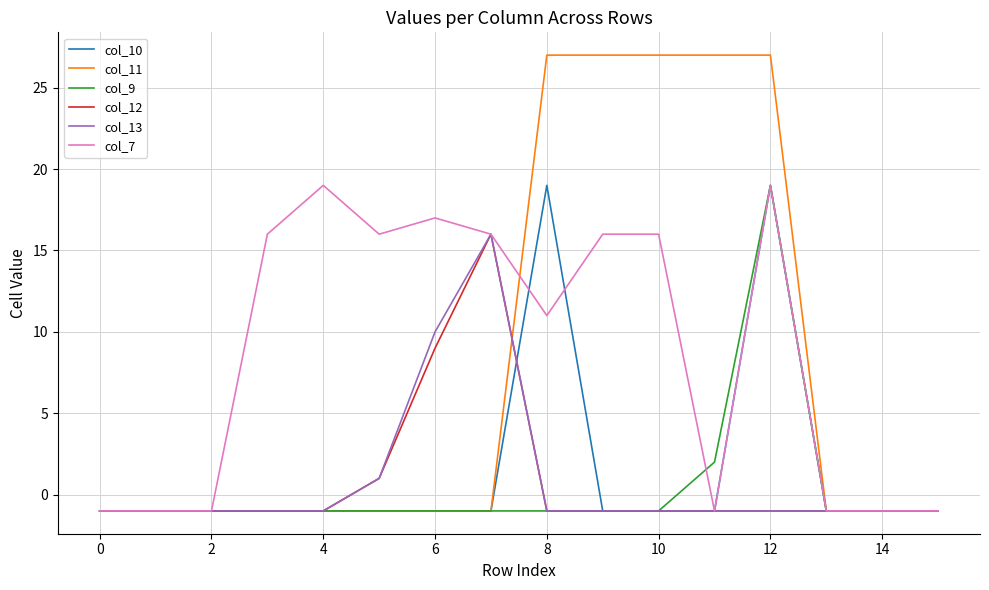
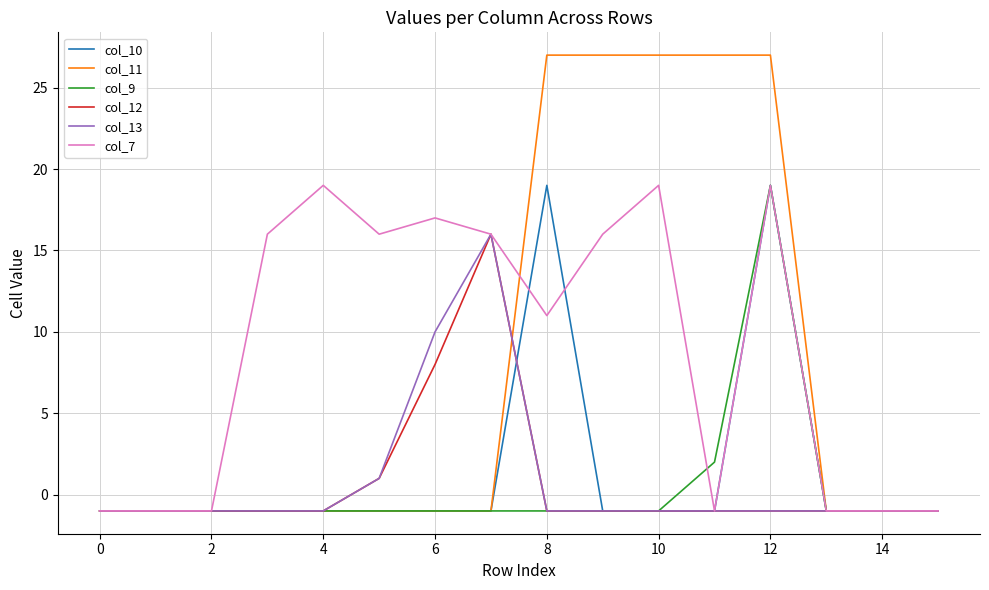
  {
    "col_10": {
      "8": 19
    },
    "col_11": {
      "8": 27,
      "10": 27,
      "12": 27
    },
    "col_12": {
-     "6": 9
+     "6": 8
    },
    "col_13": {
      "6": 10
    },
    "col_7": {
      "4": 19,
      "6": 17,
      "8": 11,
-     "10": 16
+     "10": 19
    }
  }
